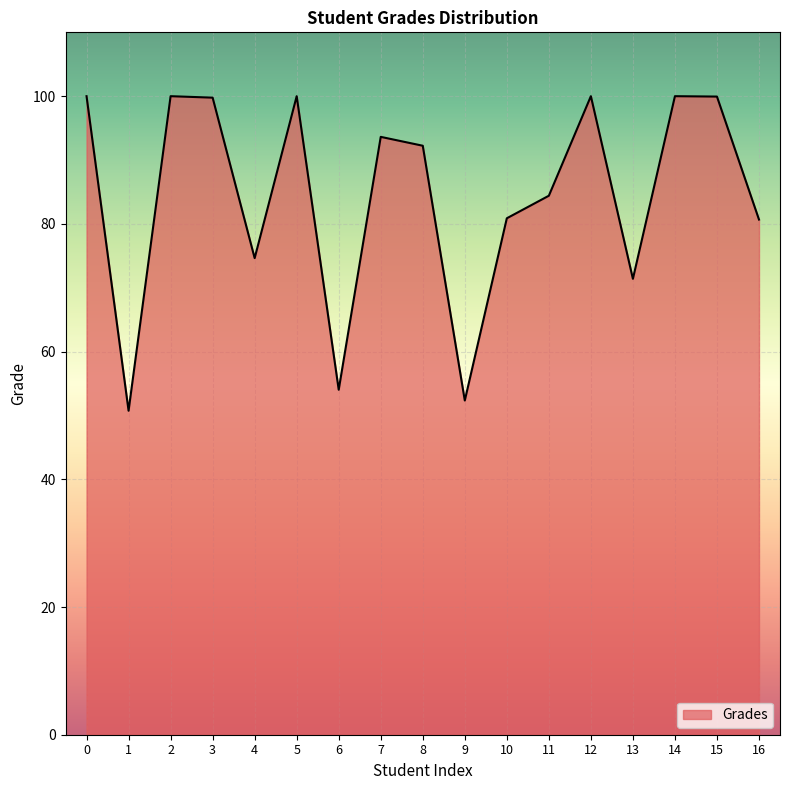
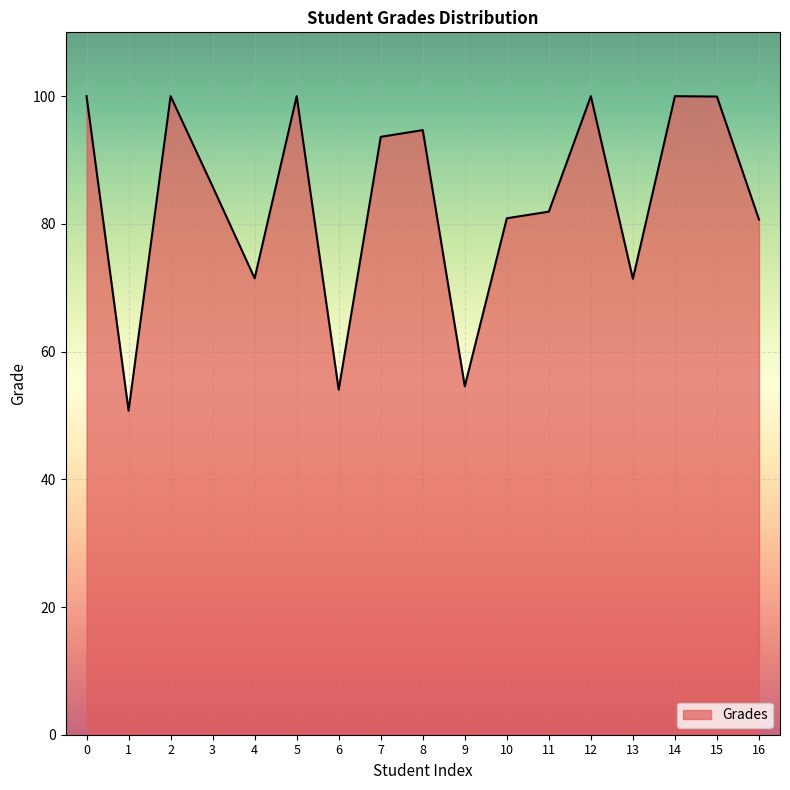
  {
    "0": 100,
    "1": 51,
    "2": 100,
-   "3": 100,
-   "4": 75,
+   "3": 86,
+   "4": 71,
    "5": 100,
    "6": 54,
    "7": 94,
-   "8": 92,
-   "9": 52,
+   "8": 95,
+   "9": 55,
    "10": 81,
-   "11": 84,
+   "11": 82,
    "12": 100,
    "13": 71,
    "14": 100,
    "15": 100,
    "16": 81
  }
